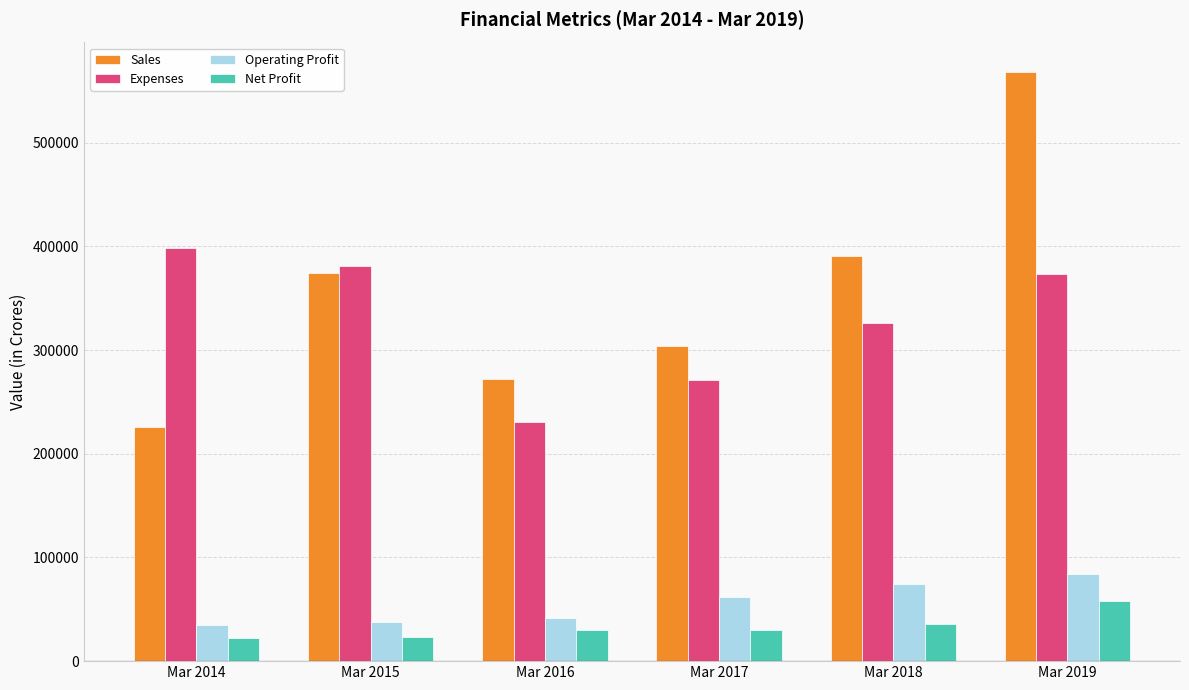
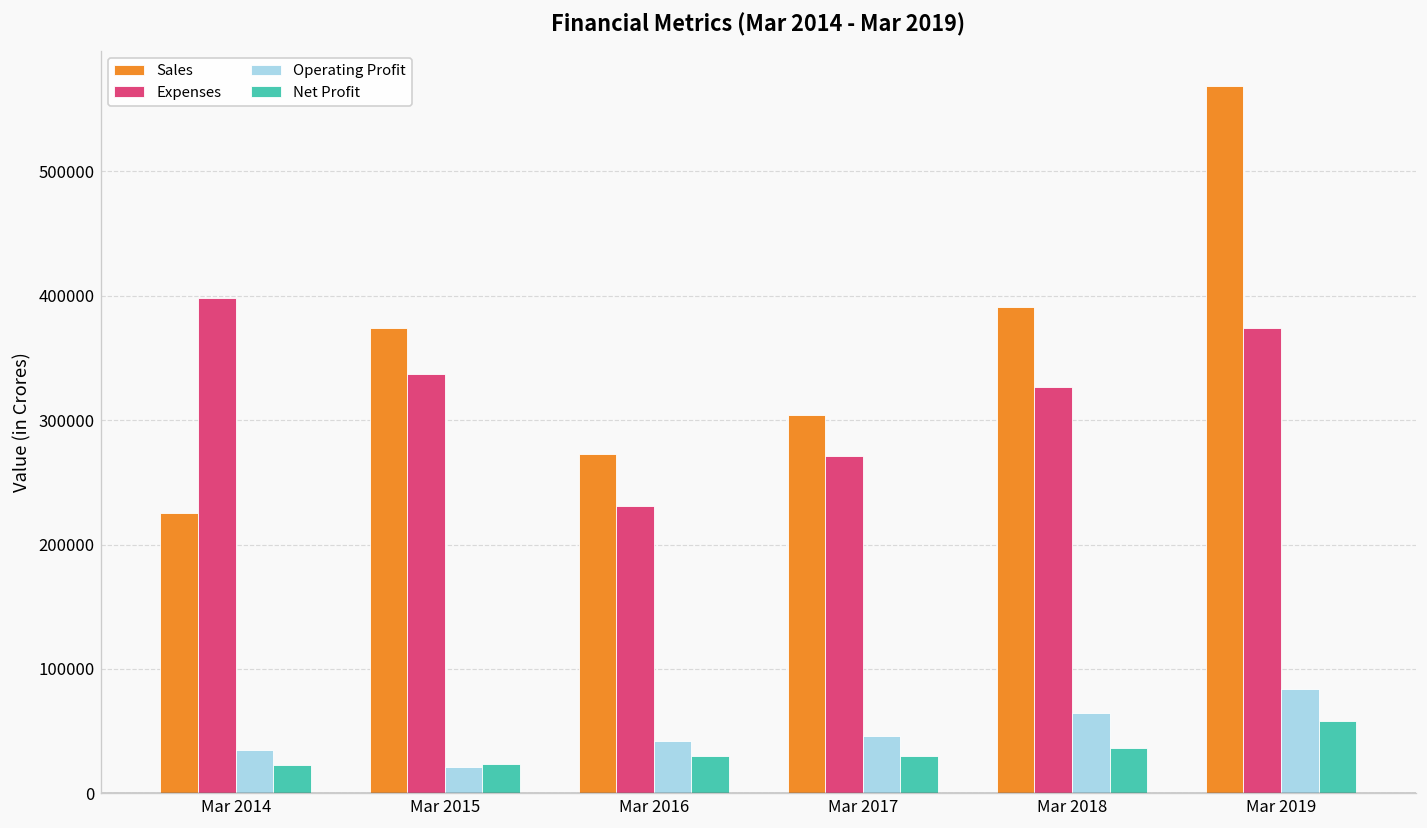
  {
    "Sales": {
      "Mar 2014": 226000,
      "Mar 2015": 374000,
      "Mar 2016": 273000,
      "Mar 2017": 304000,
      "Mar 2018": 391000,
      "Mar 2019": 568000
    },
    "Expenses": {
      "Mar 2014": 399000,
-     "Mar 2015": 381000,
+     "Mar 2015": 337000,
      "Mar 2016": 231000,
      "Mar 2017": 271000,
      "Mar 2018": 327000,
      "Mar 2019": 374000
    },
    "Operating Profit": {
      "Mar 2014": 35000,
-     "Mar 2015": 37000,
+     "Mar 2015": 21000,
      "Mar 2016": 42000,
-     "Mar 2017": 61000,
-     "Mar 2018": 74000,
+     "Mar 2017": 46000,
+     "Mar 2018": 64000,
      "Mar 2019": 84000
    },
    "Net Profit": {
      "Mar 2014": 23000,
      "Mar 2015": 24000,
      "Mar 2016": 30000,
      "Mar 2017": 30000,
      "Mar 2018": 36000,
      "Mar 2019": 58000
    }
  }
